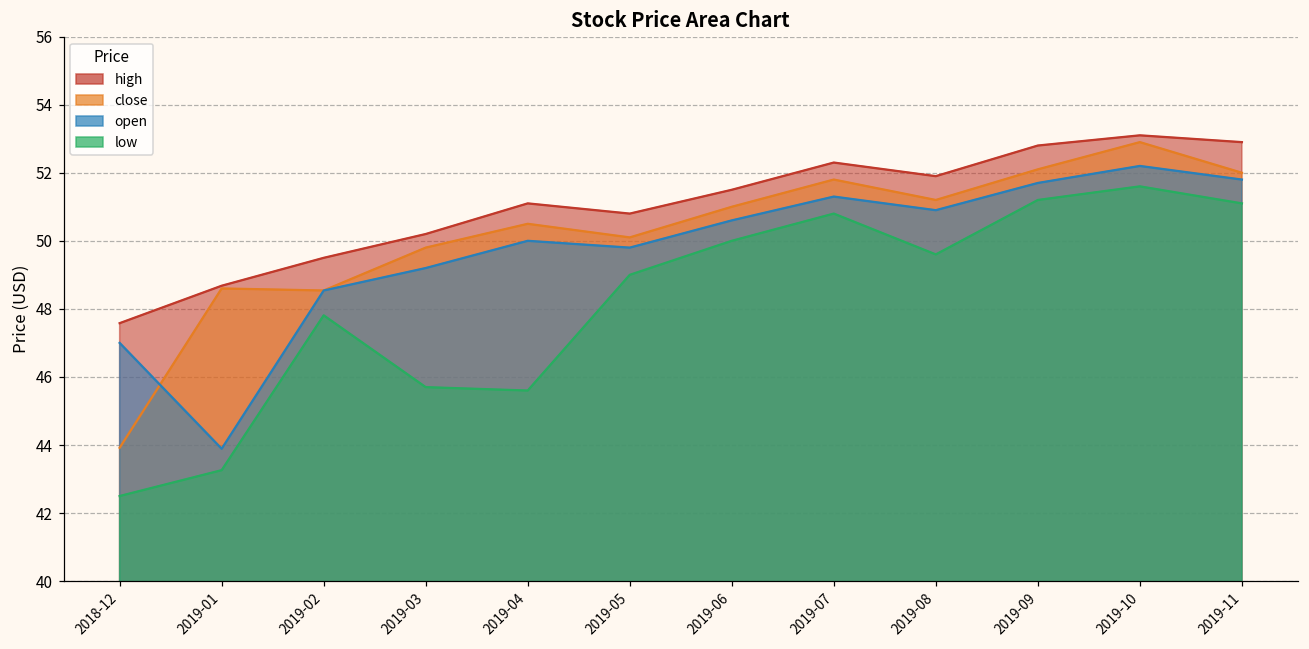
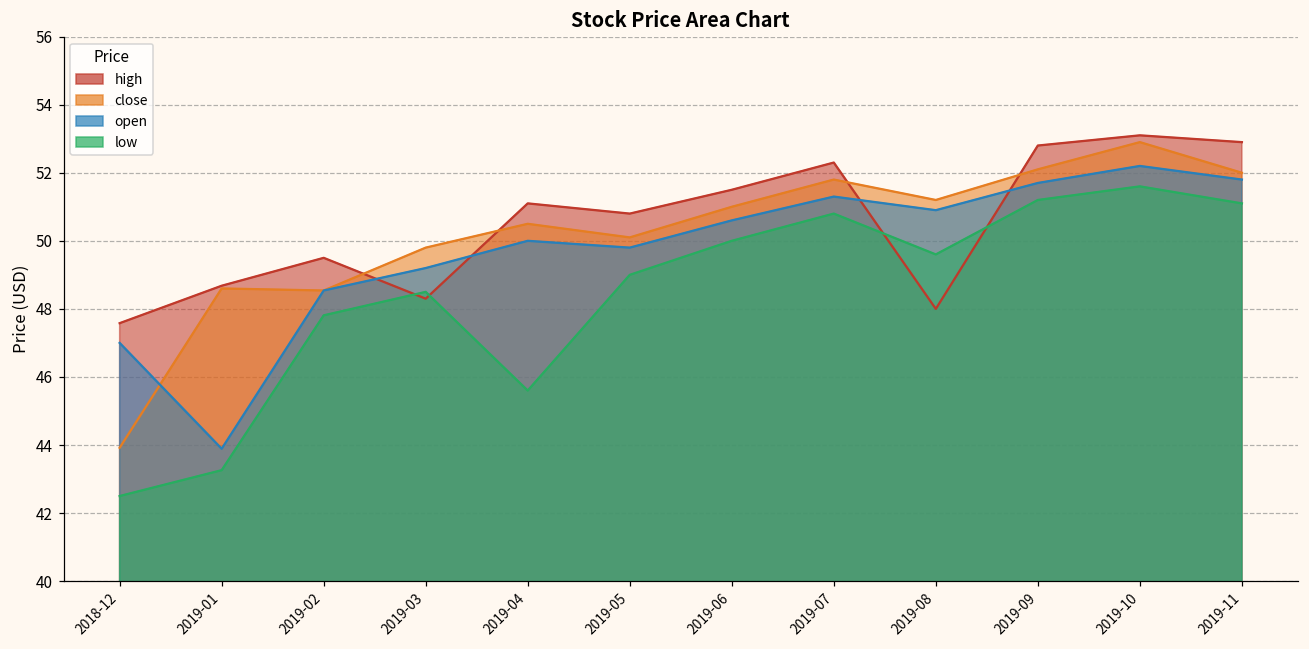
  {
    "high": {
      "2018-12": 47.6,
      "2019-02": 49.5,
-     "2019-03": 50.2,
+     "2019-03": 48.3,
      "2019-04": 51.1,
      "2019-05": 50.8,
      "2019-06": 51.5,
      "2019-07": 52.3,
-     "2019-08": 51.9,
+     "2019-08": 48.0,
      "2019-09": 52.8,
      "2019-10": 53.1,
      "2019-11": 52.9
    },
    "close": {
      "2018-12": 43.9,
      "2019-03": 49.8,
      "2019-04": 50.5,
      "2019-05": 50.1,
      "2019-06": 51.0,
      "2019-07": 51.8,
      "2019-08": 51.2,
      "2019-09": 52.1,
      "2019-10": 52.9,
      "2019-11": 52.0
    },
    "open": {
      "2018-12": 47.0,
      "2019-01": 43.9,
      "2019-03": 49.2,
      "2019-04": 50.0,
      "2019-05": 49.8,
      "2019-06": 50.6,
      "2019-07": 51.3,
      "2019-08": 50.9,
      "2019-09": 51.7,
      "2019-10": 52.2,
      "2019-11": 51.8
    },
    "low": {
      "2018-12": 42.5,
      "2019-01": 43.3,
      "2019-02": 47.8,
-     "2019-03": 45.7,
+     "2019-03": 48.5,
      "2019-04": 45.6,
      "2019-05": 49.0,
      "2019-06": 50.0,
      "2019-07": 50.8,
      "2019-08": 49.6,
      "2019-09": 51.2,
      "2019-10": 51.6,
      "2019-11": 51.1
    }
  }
